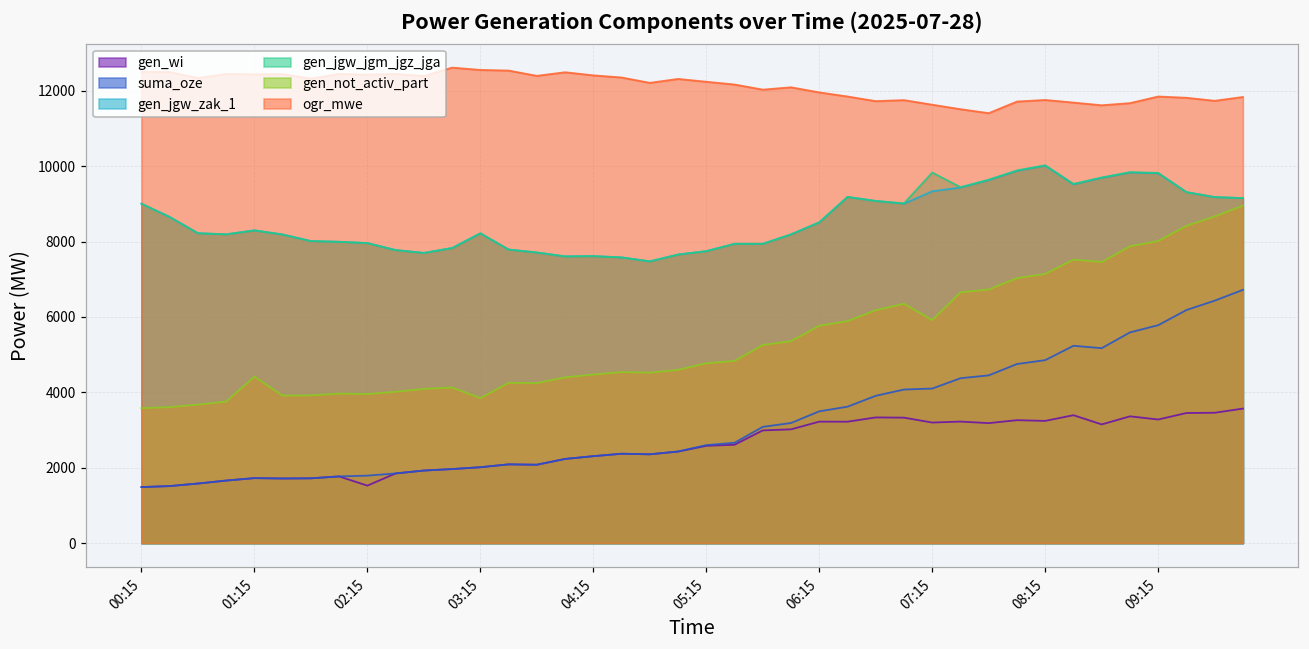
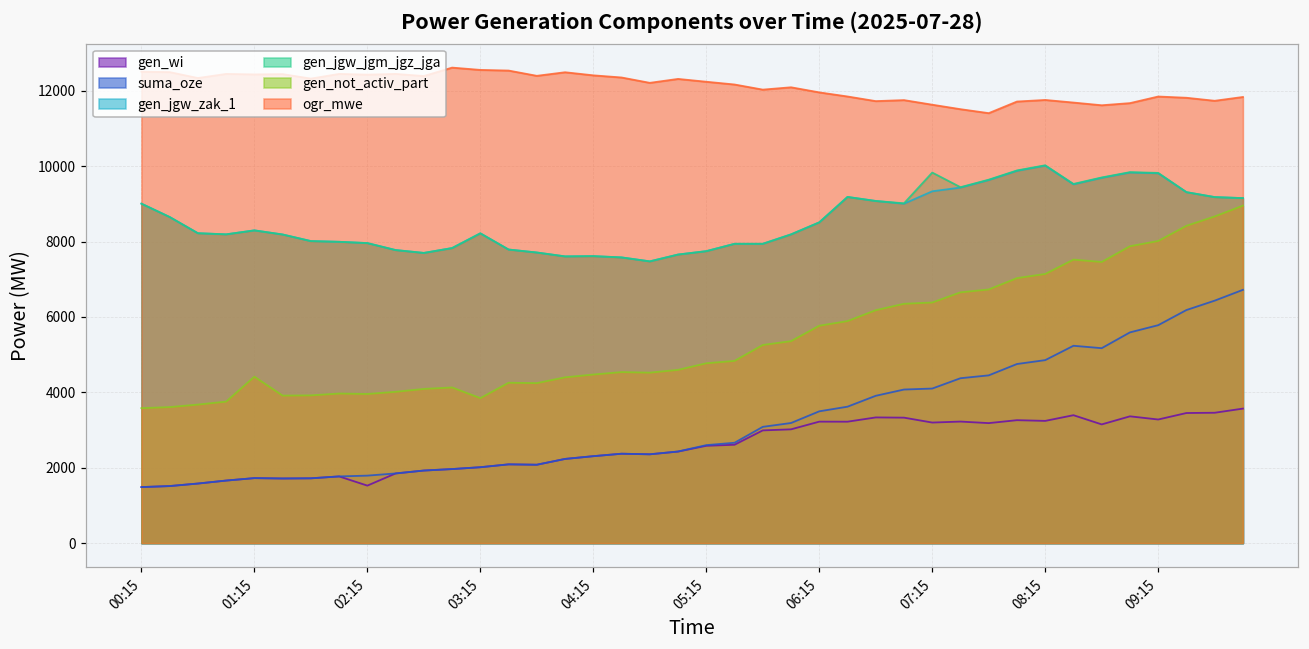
  {
    "gen_wi": {
      "02:15": 1500,
      "06:15": 3200,
      "07:15": 3200,
      "08:15": 3200,
      "09:15": 3300
    },
    "suma_oze": {
      "02:15": 1800,
      "06:15": 3500,
      "07:15": 4100,
      "08:15": 4900,
      "09:15": 5800
    },
    "gen_jgw_zak_1": {
      "07:15": 9300
    },
    "gen_jgw_jgm_jgz_jga": {
      "07:15": 9800
    },
    "gen_not_activ_part": {
      "00:15": 3600,
      "01:15": 4400,
      "02:15": 4000,
      "03:15": 3800,
      "04:15": 4500,
      "05:15": 4800,
      "06:15": 5800,
-     "07:15": 5900,
+     "07:15": 6400,
      "08:15": 7100,
      "09:15": 8000
    },
    "ogr_mwe": {
      "03:15": 12600,
      "04:15": 12400,
      "05:15": 12200,
      "06:15": 12000,
      "07:15": 11600,
      "08:15": 11800,
      "09:15": 11800
    }
  }
